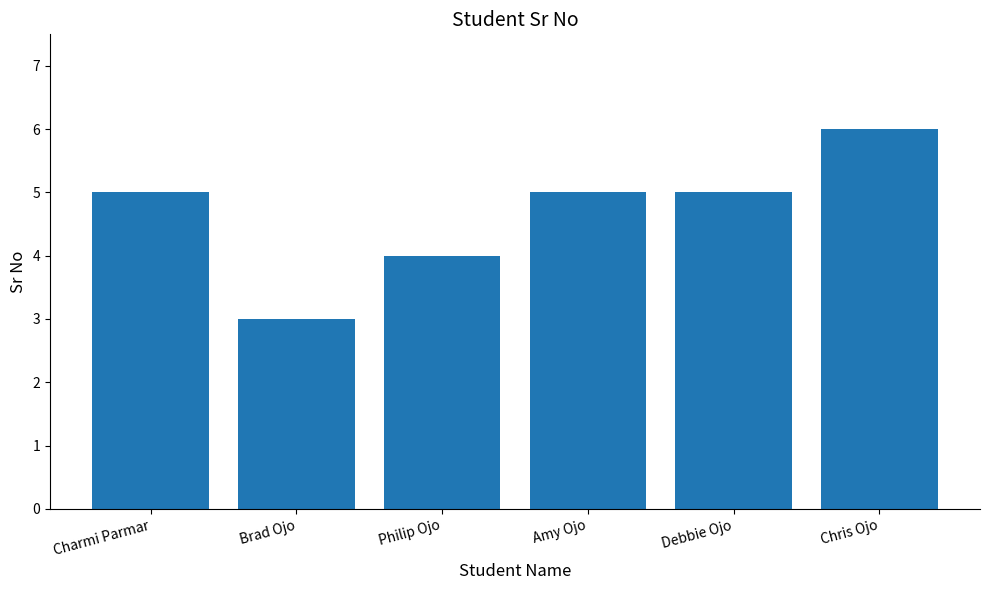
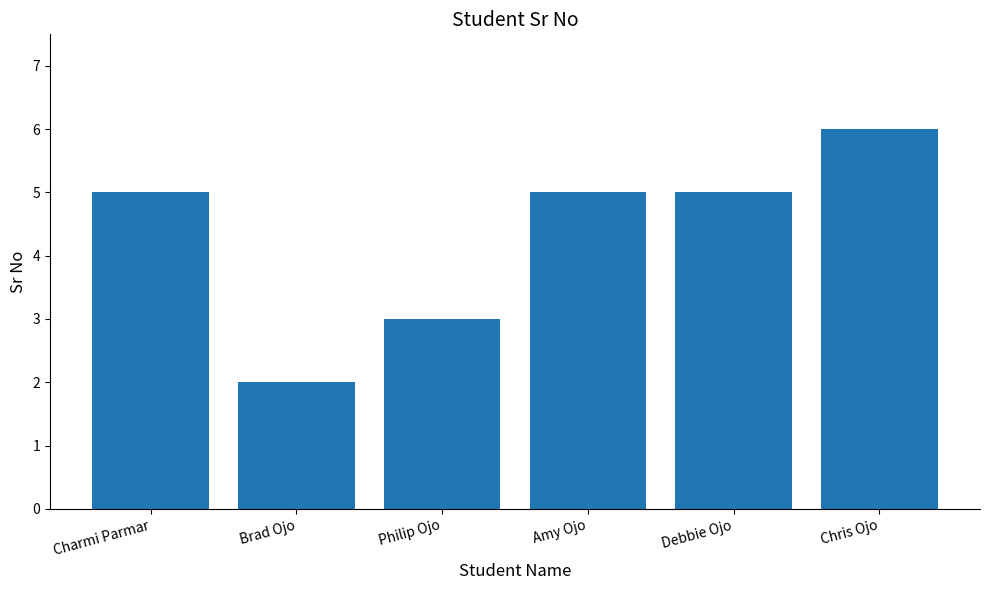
  {
    "Charmi Parmar": 5,
-   "Brad Ojo": 3,
-   "Philip Ojo": 4,
+   "Brad Ojo": 2,
+   "Philip Ojo": 3,
    "Amy Ojo": 5,
    "Debbie Ojo": 5,
    "Chris Ojo": 6
  }
